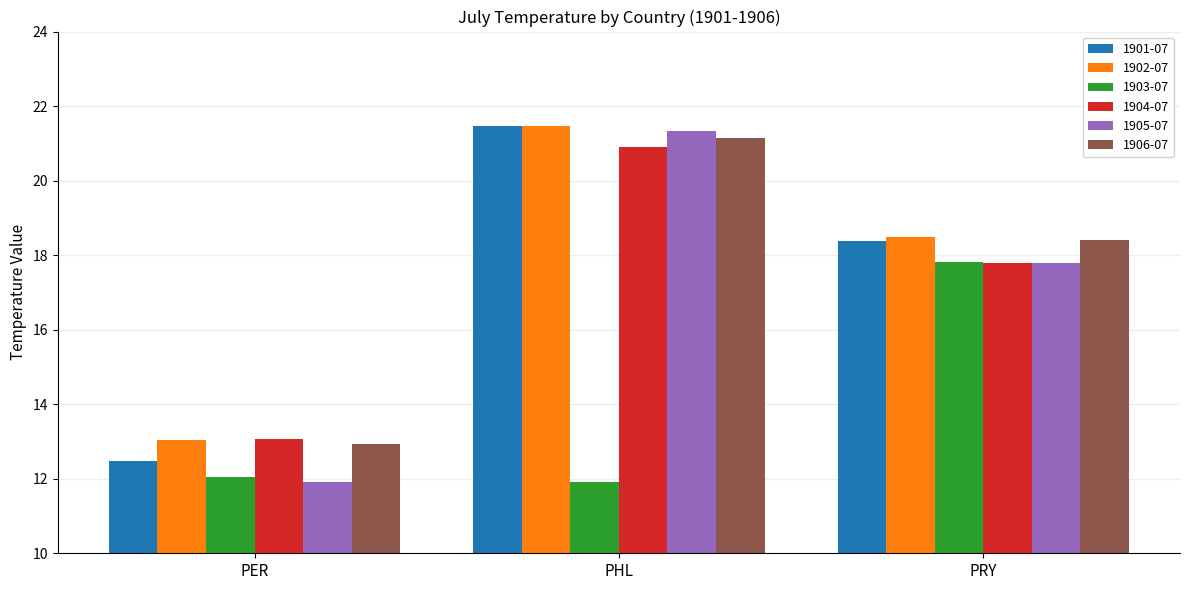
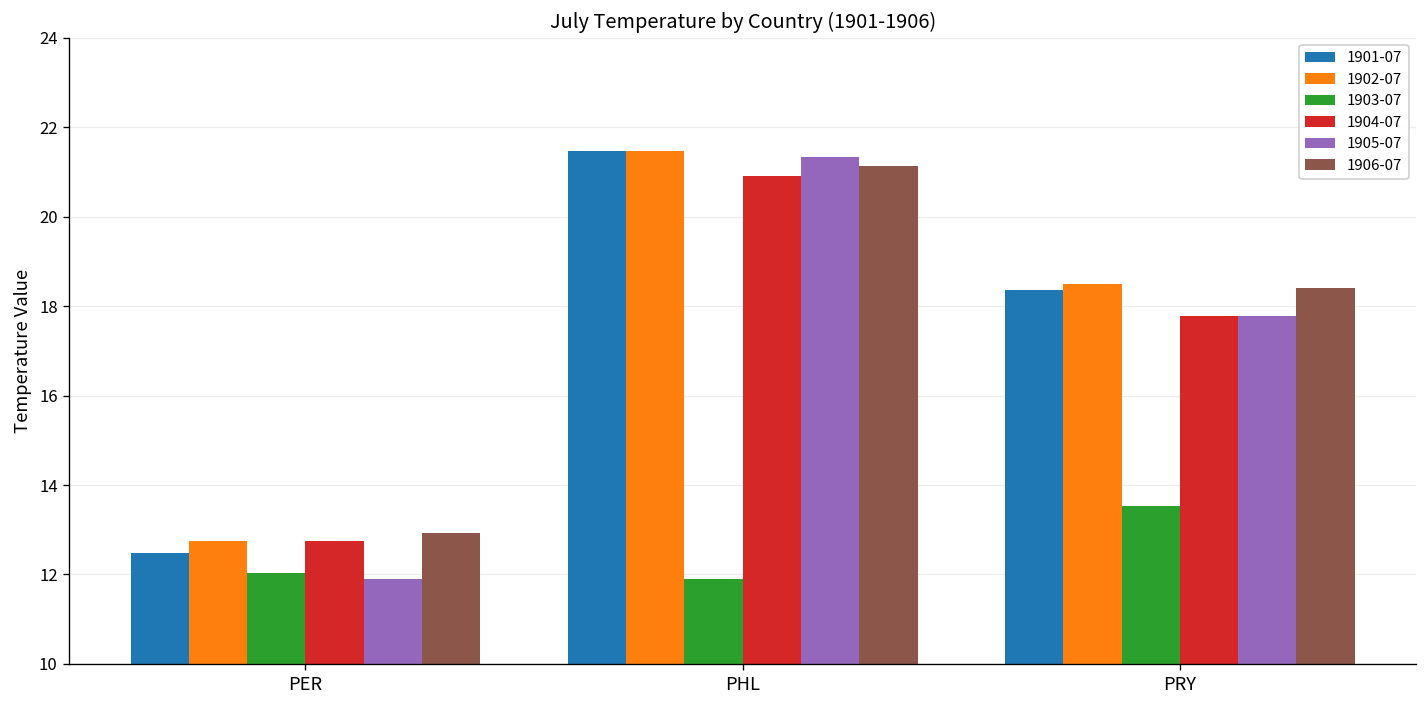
  {
    "1901-07": {
      "PER": 12.5,
      "PHL": 21.5,
      "PRY": 18.4
    },
    "1902-07": {
-     "PER": 13.0,
+     "PER": 12.8,
      "PHL": 21.5,
      "PRY": 18.5
    },
    "1903-07": {
      "PER": 12.0,
      "PHL": 11.9,
-     "PRY": 17.8
+     "PRY": 13.5
    },
    "1904-07": {
-     "PER": 13.1,
+     "PER": 12.8,
      "PHL": 20.9,
      "PRY": 17.8
    },
    "1905-07": {
      "PER": 11.9,
      "PHL": 21.3,
      "PRY": 17.8
    },
    "1906-07": {
      "PER": 12.9,
      "PHL": 21.1,
      "PRY": 18.4
    }
  }
